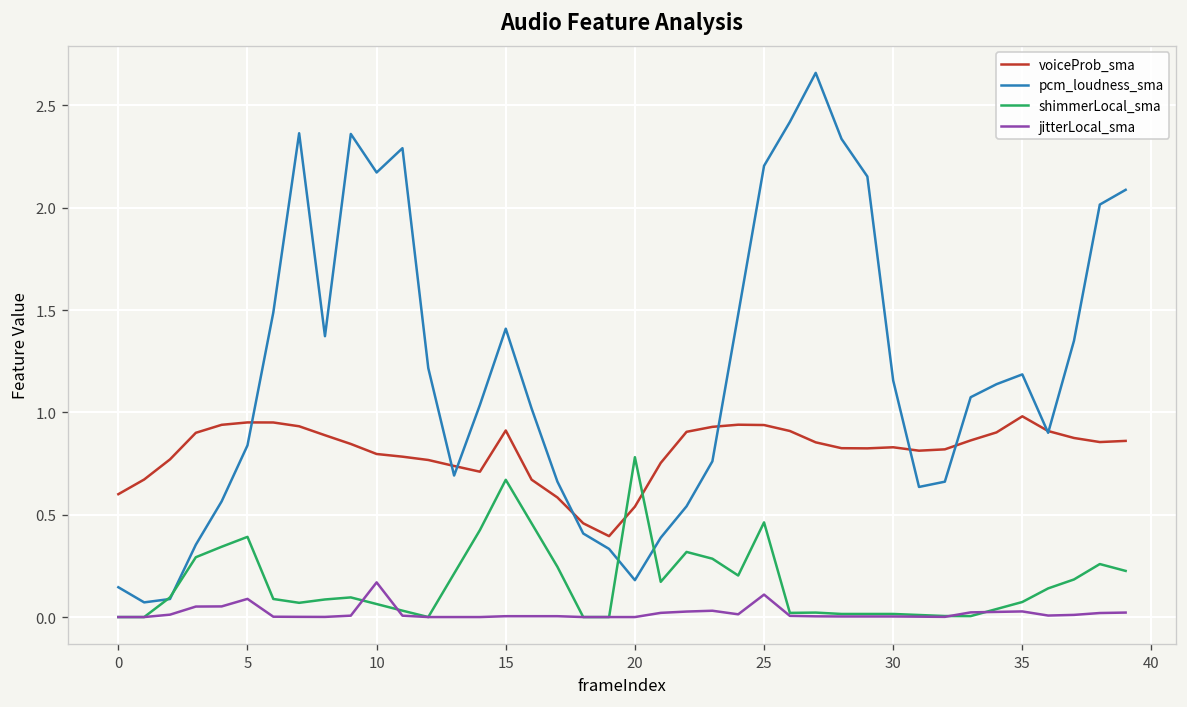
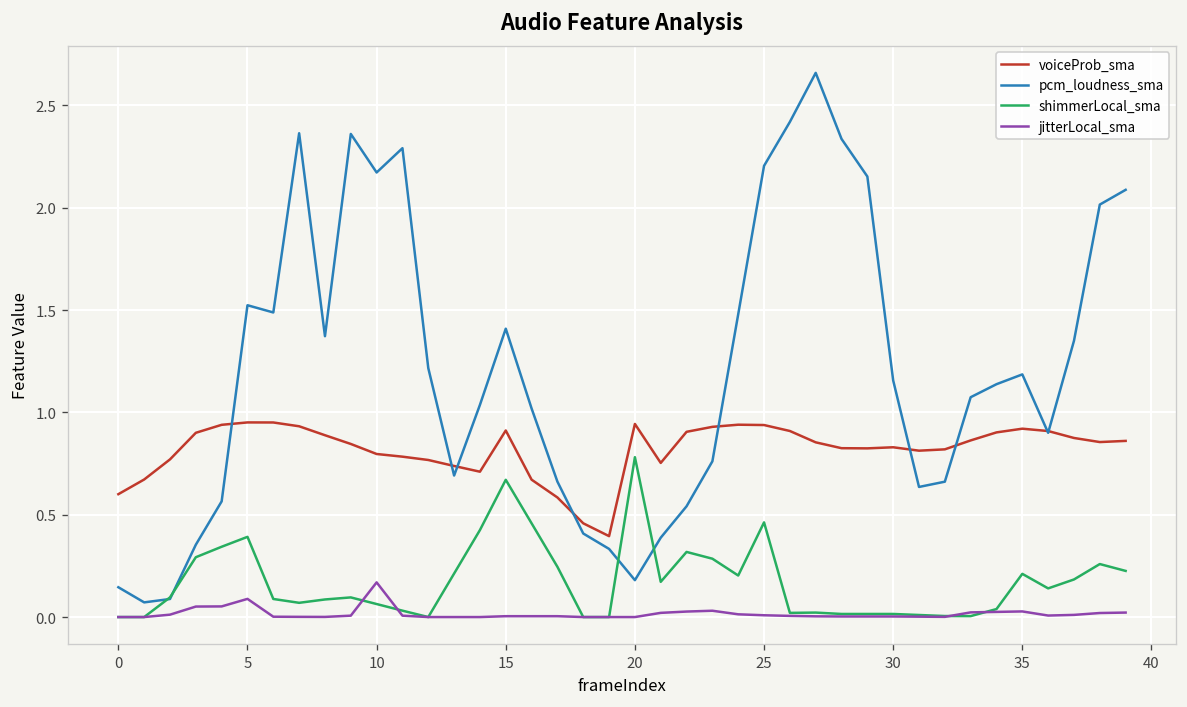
  {
    "voiceProb_sma": {
      "0": 0.60,
      "5": 0.95,
      "10": 0.80,
      "15": 0.91,
-     "20": 0.54,
+     "20": 0.94,
      "25": 0.94,
      "30": 0.83,
-     "35": 0.98
+     "35": 0.92
    },
    "pcm_loudness_sma": {
      "0": 0.15,
-     "5": 0.84,
+     "5": 1.52,
      "10": 2.17,
      "15": 1.41,
      "20": 0.18,
      "25": 2.20,
      "30": 1.16,
      "35": 1.19
    },
    "shimmerLocal_sma": {
      "5": 0.39,
      "10": 0.06,
      "15": 0.67,
      "20": 0.78,
      "25": 0.46,
-     "35": 0.07
+     "35": 0.21
    },
    "jitterLocal_sma": {
      "5": 0.09,
      "10": 0.17,
      "15": 0.00,
      "20": 0.00,
-     "25": 0.11,
+     "25": 0.01,
      "35": 0.03
    }
  }
